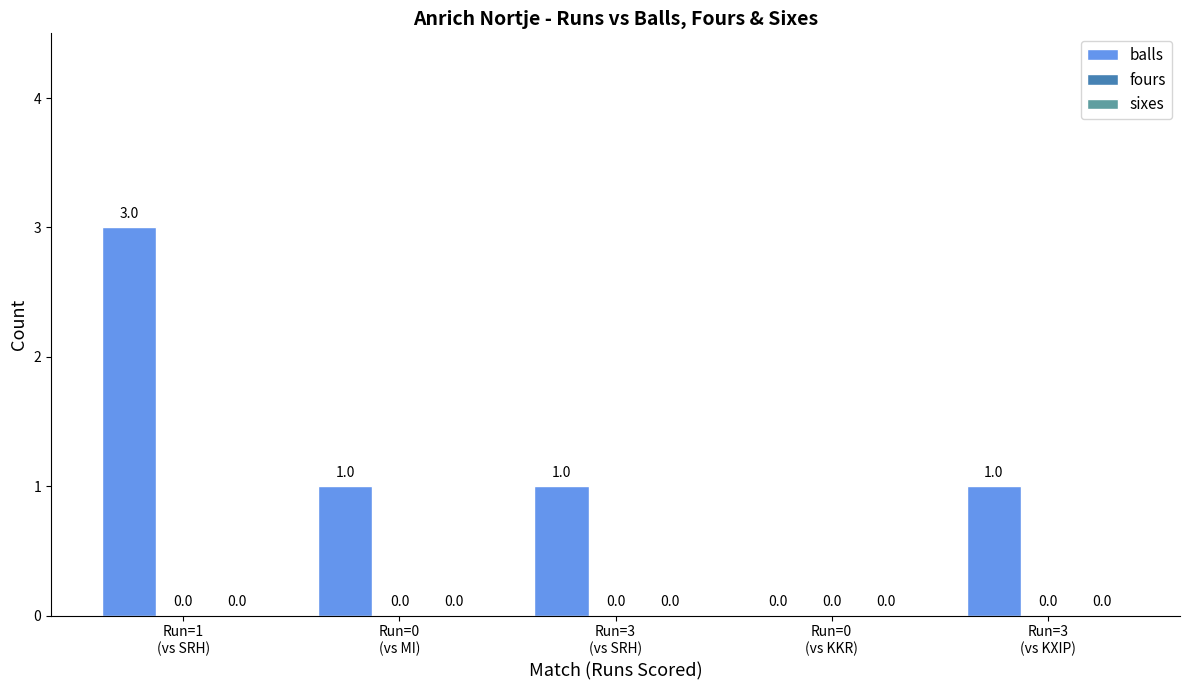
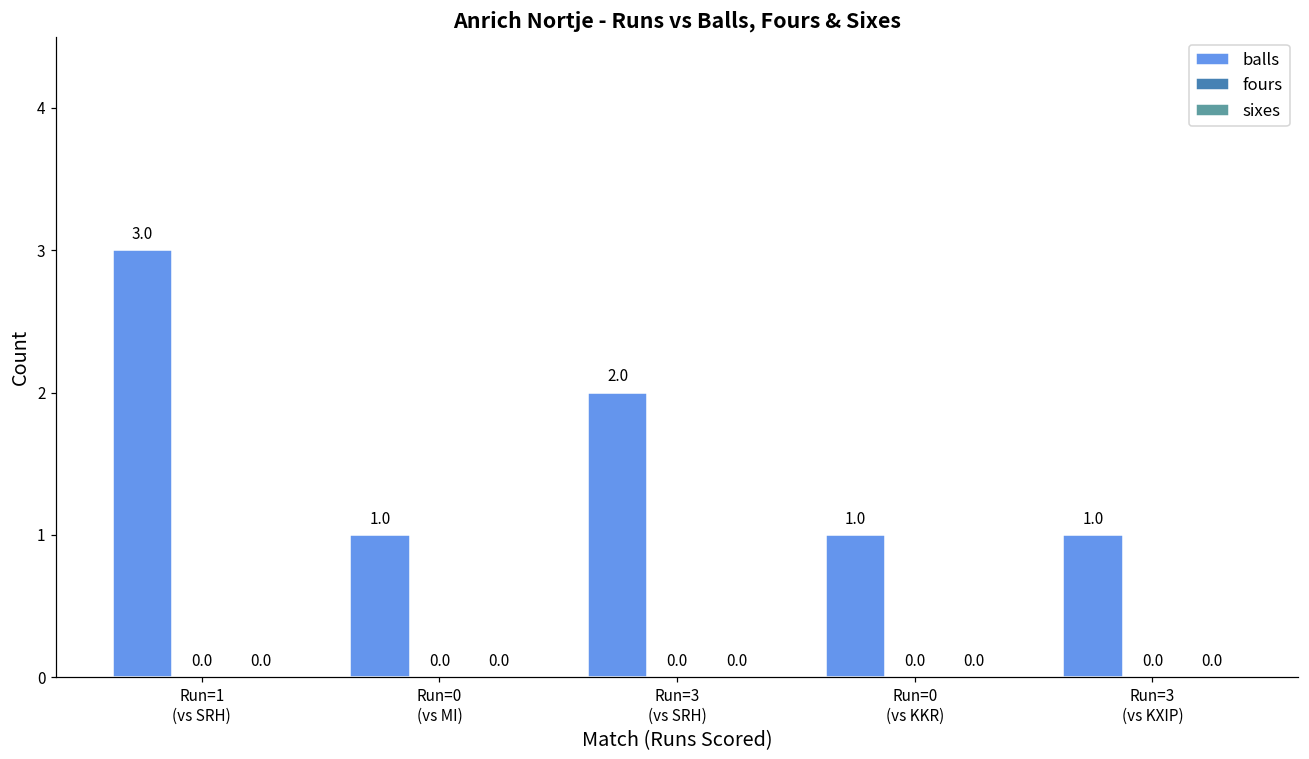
  {
    "balls": {
      "Run=1 (vs SRH)": 3.0,
      "Run=0 (vs MI)": 1.0,
-     "Run=3 (vs SRH)": 1.0,
-     "Run=0 (vs KKR)": 0.0,
+     "Run=3 (vs SRH)": 2.0,
+     "Run=0 (vs KKR)": 1.0,
      "Run=3 (vs KXIP)": 1.0
    }
  }
